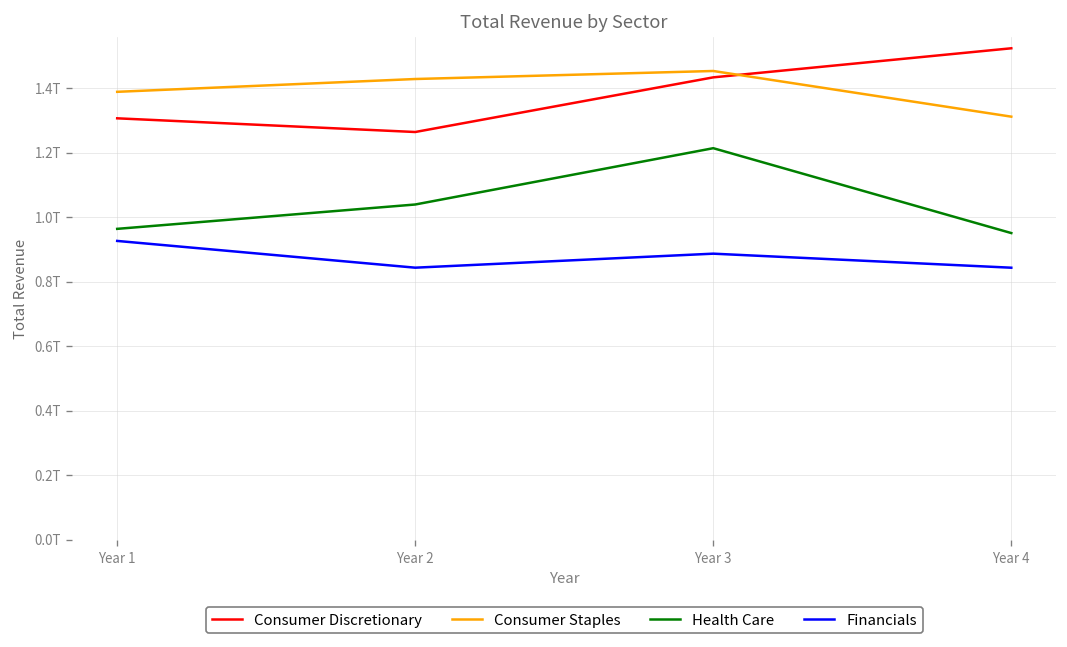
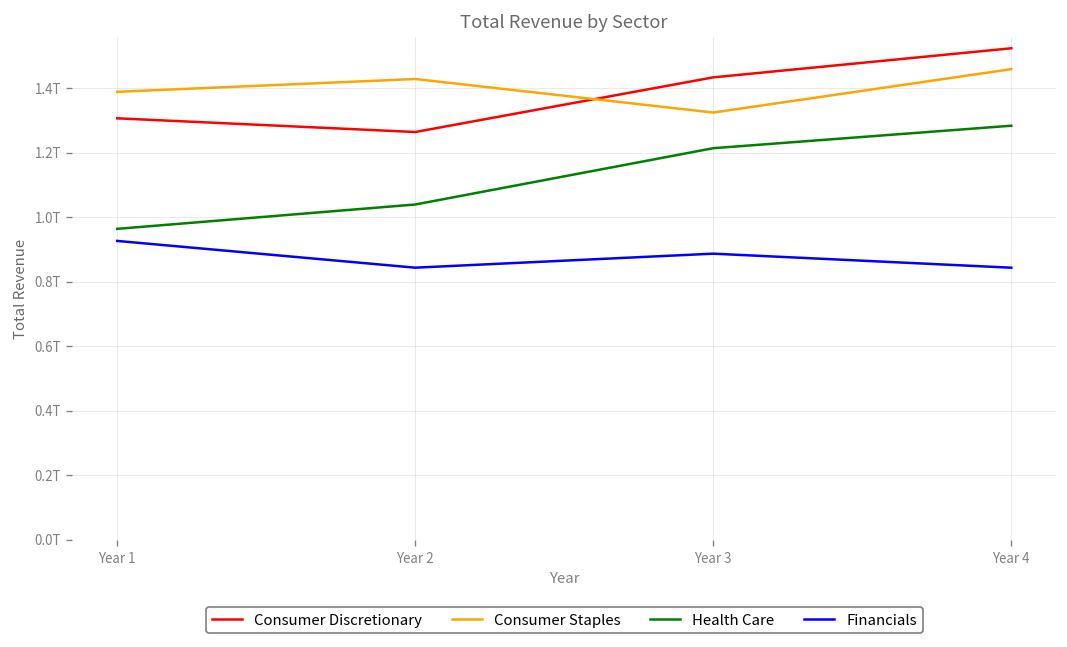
  {
    "Consumer Discretionary": {
      "Year 1": "1.31T",
      "Year 2": "1.26T",
      "Year 3": "1.43T",
      "Year 4": "1.52T"
    },
    "Consumer Staples": {
      "Year 1": "1.39T",
      "Year 2": "1.43T",
-     "Year 3": "1.45T",
-     "Year 4": "1.31T"
+     "Year 3": "1.32T",
+     "Year 4": "1.46T"
    },
    "Health Care": {
      "Year 1": "0.96T",
      "Year 2": "1.04T",
      "Year 3": "1.21T",
-     "Year 4": "0.95T"
+     "Year 4": "1.28T"
    },
    "Financials": {
      "Year 1": "0.93T",
      "Year 2": "0.84T",
      "Year 3": "0.89T",
      "Year 4": "0.84T"
    }
  }
